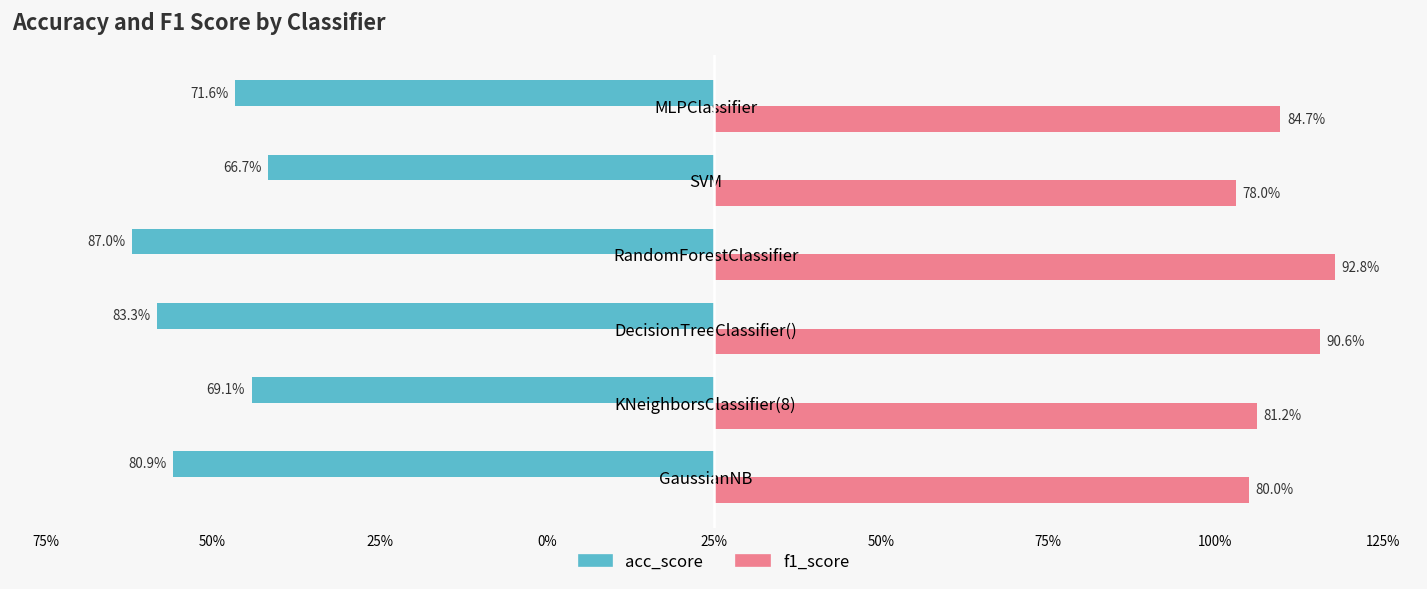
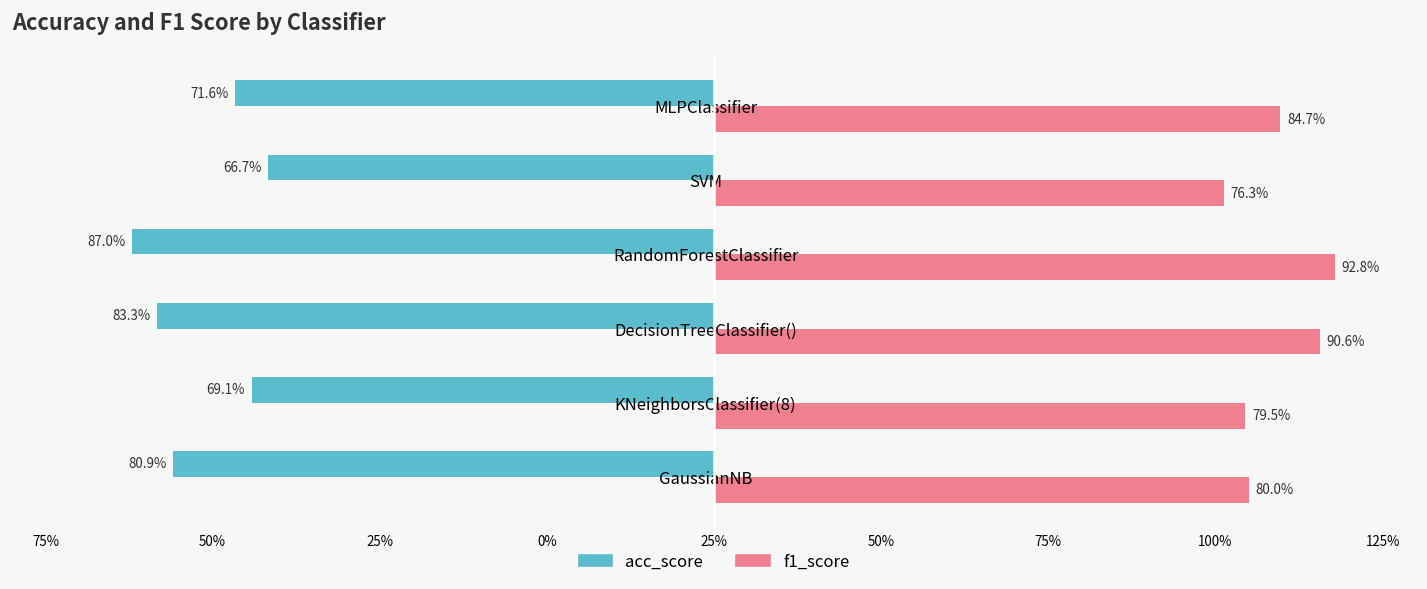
  {
    "f1_score": {
      "MLPClassifier": "84.7%",
-     "SVM": "78.0%",
+     "SVM": "76.3%",
      "RandomForestClassifier": "92.8%",
      "DecisionTreeClassifier()": "90.6%",
-     "KNeighborsClassifier(8)": "81.2%",
+     "KNeighborsClassifier(8)": "79.5%",
      "GaussianNB": "80.0%"
    }
  }
